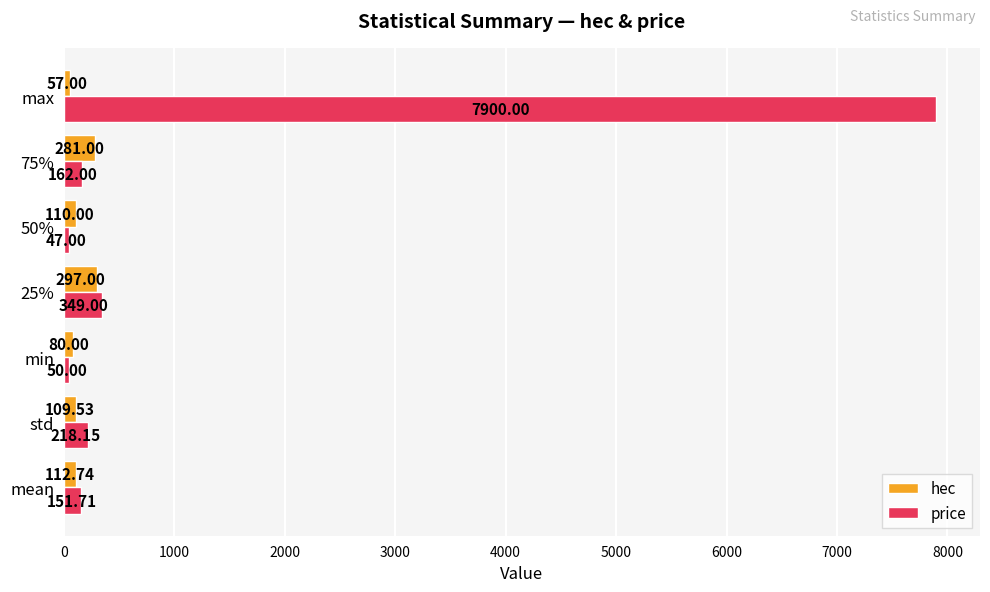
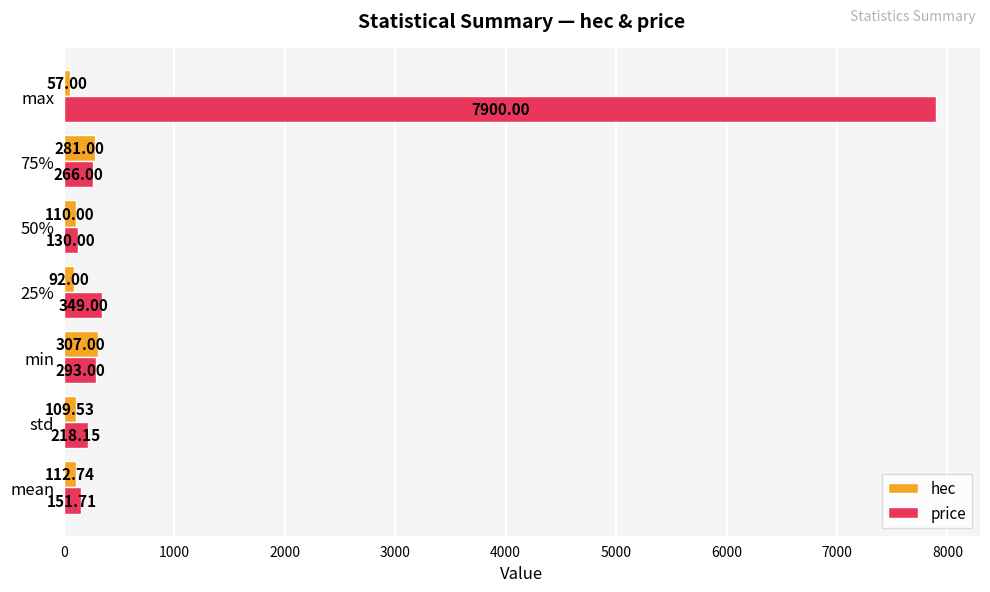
  {
    "hec": {
      "max": 57.00,
      "75%": 281.00,
      "50%": 110.00,
-     "25%": 297.00,
-     "min": 80.00,
+     "25%": 92.00,
+     "min": 307.00,
      "std": 109.53,
      "mean": 112.74
    },
    "price": {
      "max": 7900.00,
-     "75%": 162.00,
-     "50%": 47.00,
+     "75%": 266.00,
+     "50%": 130.00,
      "25%": 349.00,
-     "min": 50.00,
+     "min": 293.00,
      "std": 218.15,
      "mean": 151.71
    }
  }
